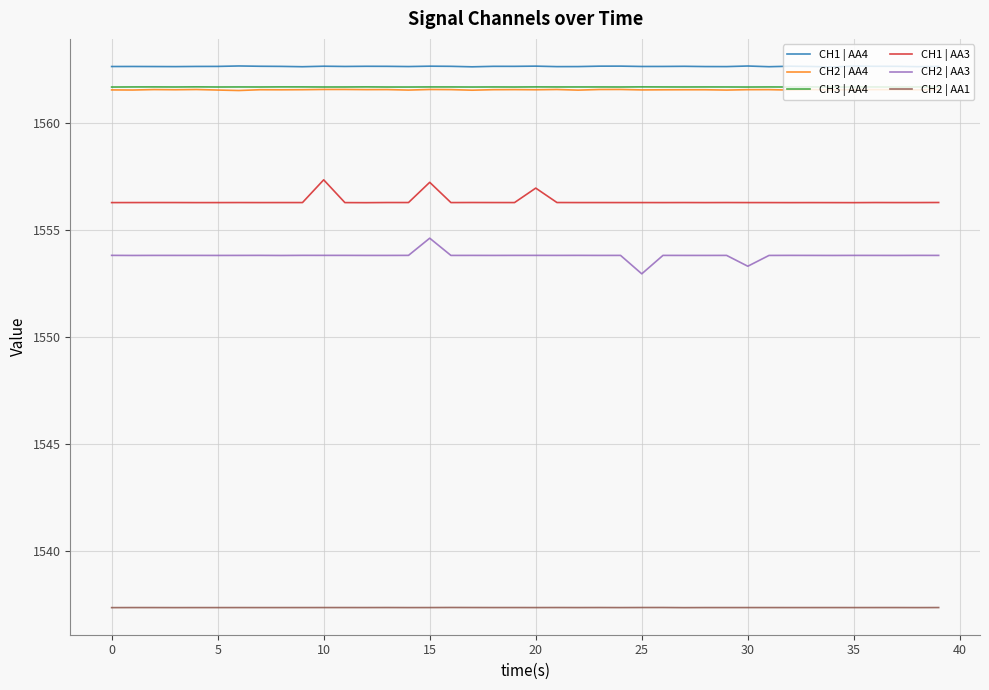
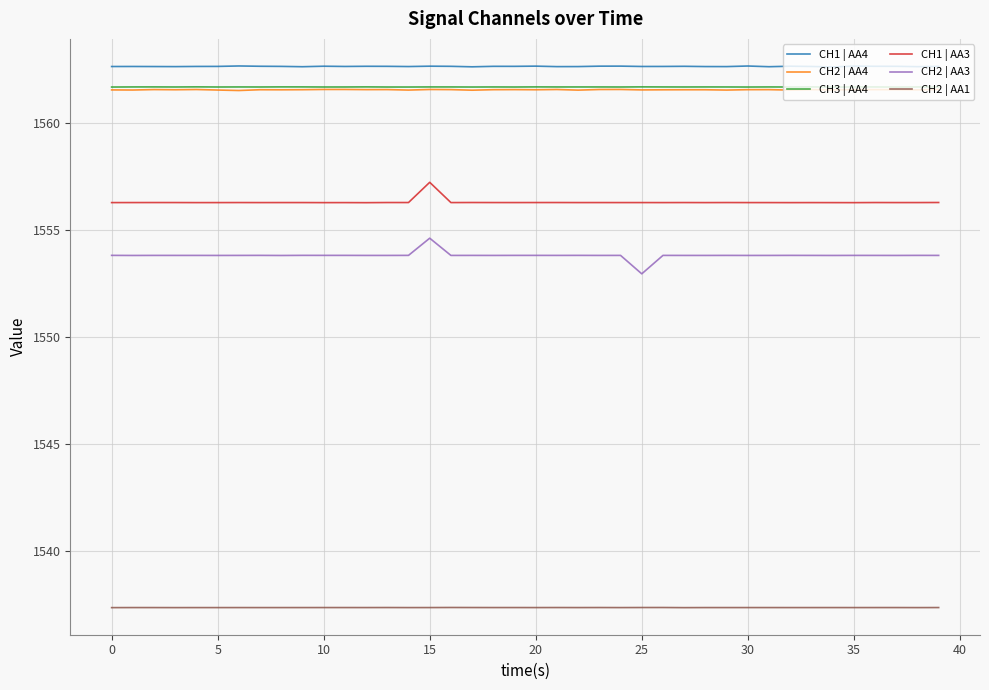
  {
    "CH1 | AA4": {
      "0": 1562.6,
      "5": 1562.6,
      "10": 1562.7,
      "15": 1562.7,
      "20": 1562.7,
      "25": 1562.6,
      "30": 1562.7
    },
    "CH2 | AA4": {
      "0": 1561.5,
      "5": 1561.5,
      "15": 1561.6,
      "20": 1561.6,
      "25": 1561.5,
      "30": 1561.6
    },
    "CH3 | AA4": {
      "0": 1561.7,
      "5": 1561.7,
      "15": 1561.7,
      "20": 1561.7,
      "25": 1561.7,
      "30": 1561.7
    },
    "CH1 | AA3": {
      "0": 1556.3,
      "5": 1556.3,
-     "10": 1557.3,
+     "10": 1556.3,
      "15": 1557.2,
-     "20": 1557.0,
+     "20": 1556.3,
      "25": 1556.3,
      "30": 1556.3,
      "35": 1556.3
    },
    "CH2 | AA3": {
      "0": 1553.8,
      "5": 1553.8,
      "10": 1553.8,
      "15": 1554.6,
      "20": 1553.8,
      "25": 1552.9,
-     "30": 1553.3,
+     "30": 1553.8,
      "35": 1553.8
    },
    "CH2 | AA1": {
      "0": 1537.3,
      "5": 1537.3,
      "10": 1537.3,
      "15": 1537.3,
      "20": 1537.3,
      "25": 1537.3,
      "30": 1537.3,
      "35": 1537.3
    }
  }
